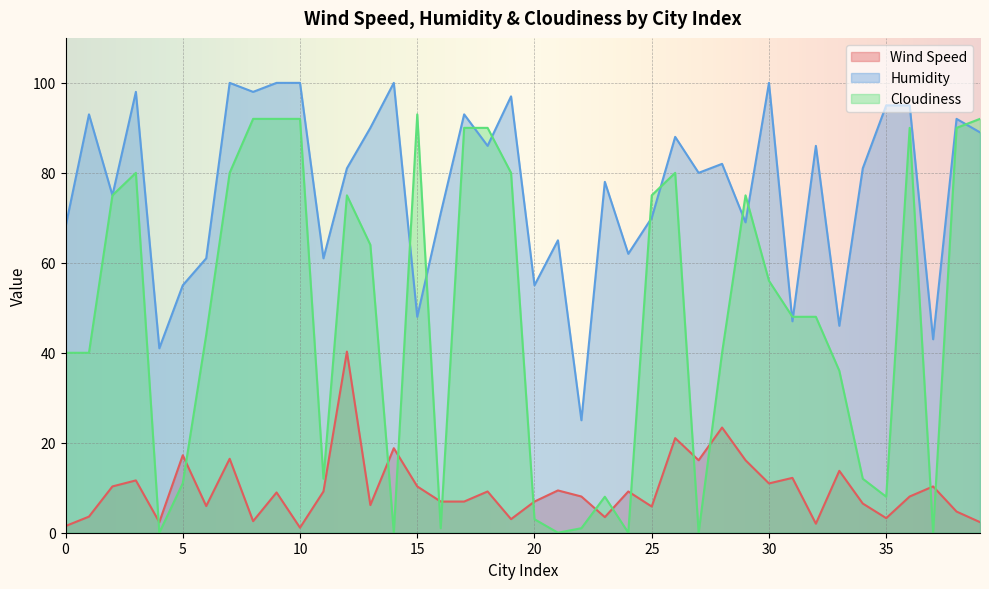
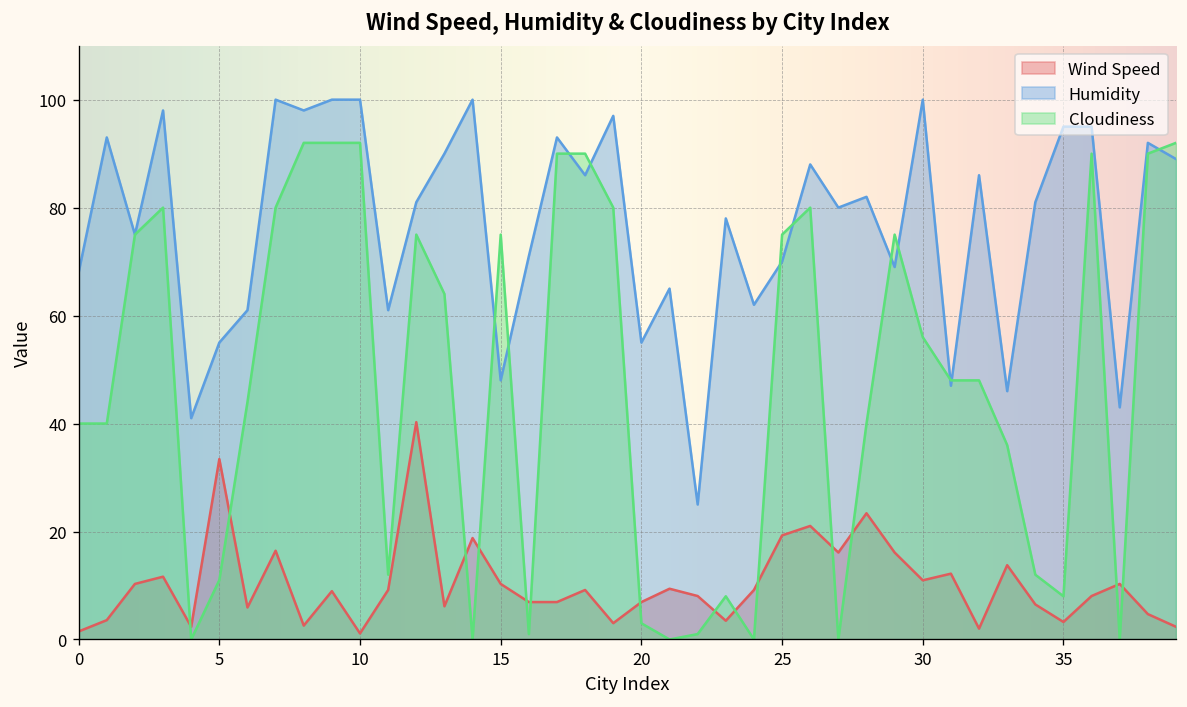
  {
    "Wind Speed": {
      "0": 1,
-     "5": 17,
+     "5": 33,
      "10": 1,
      "15": 10,
      "20": 7,
-     "25": 6,
+     "25": 19,
      "30": 11,
      "35": 3
    },
    "Humidity": {
      "0": 68,
      "5": 55,
      "10": 100,
      "15": 48,
      "20": 55,
      "25": 70,
      "30": 100
    },
    "Cloudiness": {
      "0": 40,
      "5": 11,
      "10": 92,
-     "15": 93,
+     "15": 75,
      "20": 3,
      "25": 75,
      "30": 56,
      "35": 8
    }
  }
